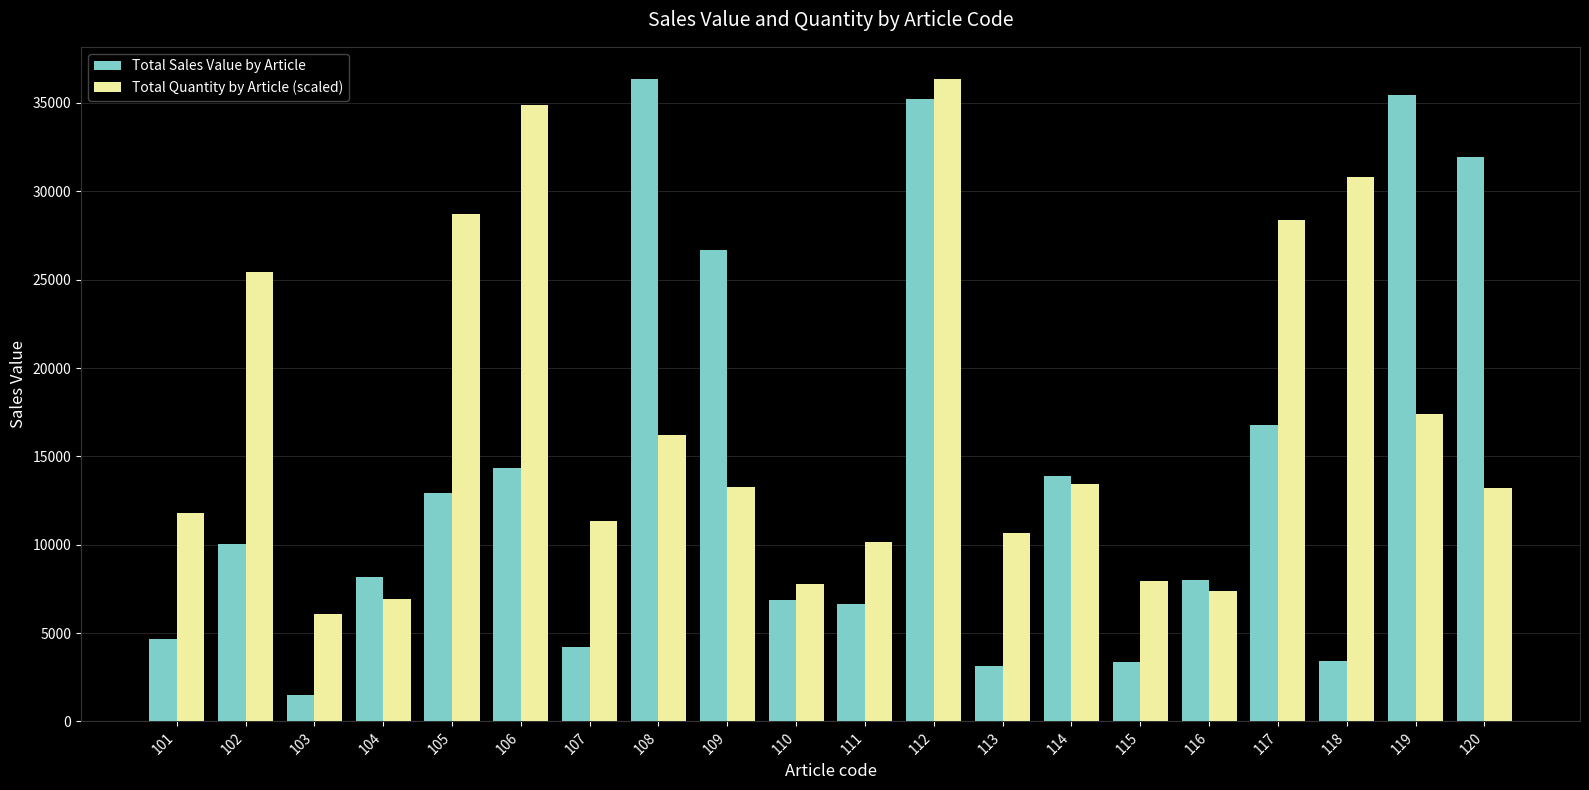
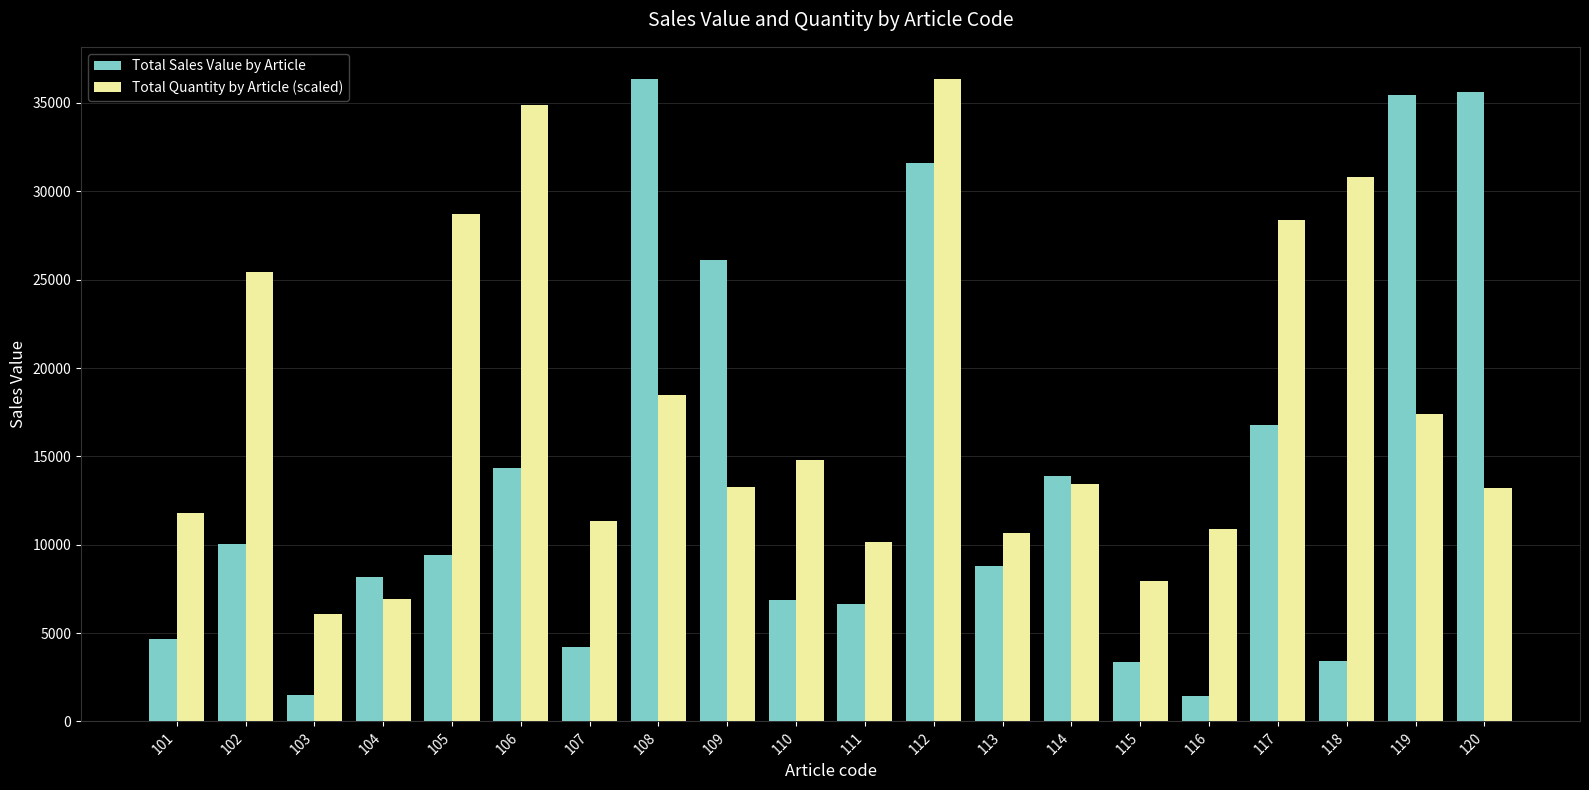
  {
    "Total Sales Value by Article": {
      "101": 4700,
      "102": 10000,
      "103": 1500,
      "104": 8200,
-     "105": 13000,
+     "105": 9400,
      "106": 14300,
      "107": 4200,
      "108": 36400,
-     "109": 26700,
+     "109": 26100,
      "110": 6900,
      "111": 6700,
-     "112": 35200,
-     "113": 3100,
+     "112": 31600,
+     "113": 8800,
      "114": 13900,
      "115": 3300,
-     "116": 8000,
+     "116": 1500,
      "117": 16800,
      "118": 3400,
      "119": 35500,
-     "120": 31900
+     "120": 35600
    },
    "Total Quantity by Article (scaled)": {
      "101": 11800,
      "102": 25500,
      "103": 6100,
      "104": 6900,
      "105": 28700,
      "106": 34900,
      "107": 11400,
-     "108": 16200,
+     "108": 18500,
      "109": 13200,
-     "110": 7800,
+     "110": 14800,
      "111": 10100,
      "112": 36400,
      "113": 10700,
      "114": 13400,
      "115": 7900,
-     "116": 7400,
+     "116": 10900,
      "117": 28400,
      "118": 30800,
      "119": 17400,
      "120": 13200
    }
  }
